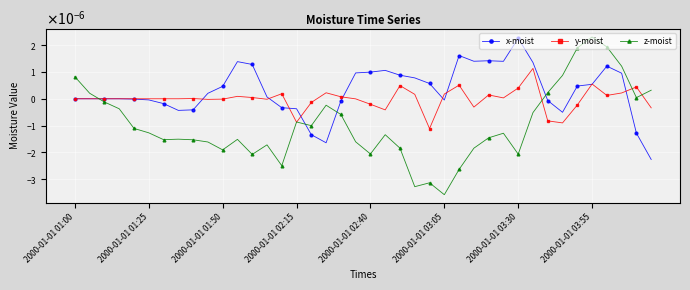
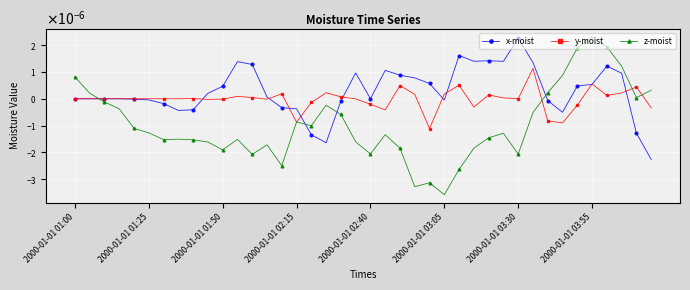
  {
    "x-moist": {
      "2000-01-01 01:50": 0.0000005,
      "2000-01-01 02:15": -0.0000004,
-     "2000-01-01 02:40": 0.000001,
+     "2000-01-01 02:40": 0.000000,
      "2000-01-01 03:05": 0.000000
    },
    "y-moist": {
      "2000-01-01 01:50": 0.0000000,
      "2000-01-01 02:40": -0.0000002,
      "2000-01-01 03:05": 0.0000002,
-     "2000-01-01 03:30": 0.0000004
+     "2000-01-01 03:30": 0.0000000
    },
    "z-moist": {
      "2000-01-01 01:00": 0.0000008,
      "2000-01-01 01:25": -0.0000013,
      "2000-01-01 01:50": -0.0000019,
      "2000-01-01 02:40": -0.0000021,
      "2000-01-01 03:05": -0.0000036,
      "2000-01-01 03:30": -0.0000021
    }
  }
